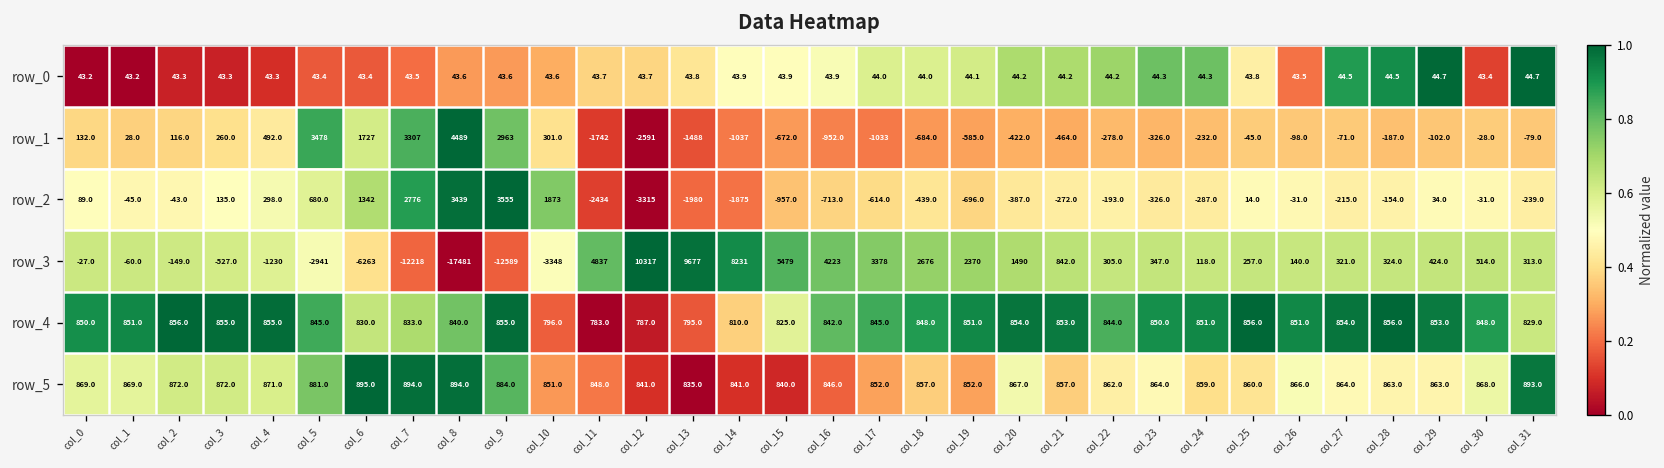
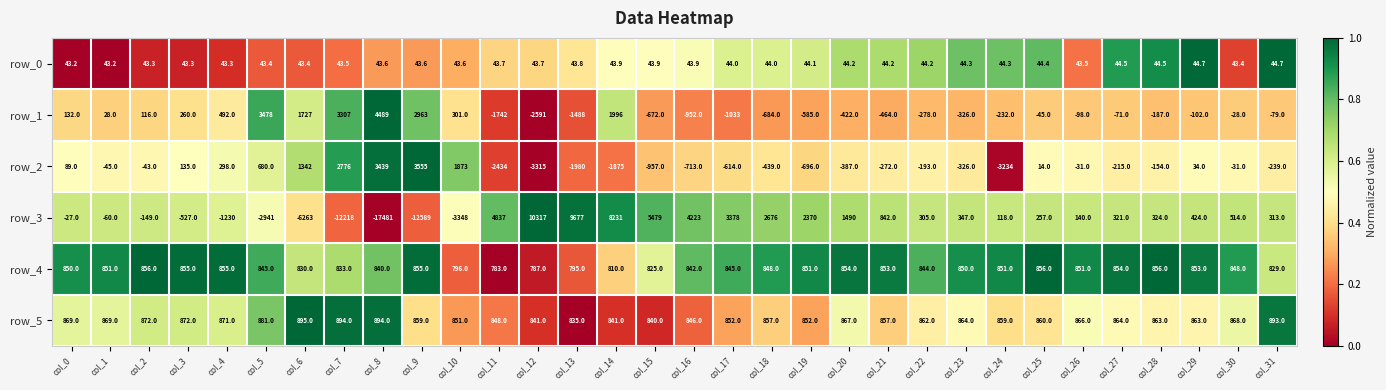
  {
    "row_0": {
      "col_0": 43.2,
      "col_1": 43.2,
      "col_2": 43.3,
      "col_3": 43.3,
      "col_4": 43.3,
      "col_5": 43.4,
      "col_6": 43.4,
      "col_7": 43.5,
      "col_8": 43.6,
      "col_9": 43.6,
      "col_10": 43.6,
      "col_11": 43.7,
      "col_12": 43.7,
      "col_13": 43.8,
      "col_14": 43.9,
      "col_15": 43.9,
      "col_16": 43.9,
      "col_17": 44.0,
      "col_18": 44.0,
      "col_19": 44.1,
      "col_20": 44.2,
      "col_21": 44.2,
      "col_22": 44.2,
      "col_23": 44.3,
      "col_24": 44.3,
-     "col_25": 43.8,
+     "col_25": 44.4,
      "col_26": 43.5,
      "col_27": 44.5,
      "col_28": 44.5,
      "col_29": 44.7,
      "col_30": 43.4,
      "col_31": 44.7
    },
    "row_1": {
      "col_0": 132.0,
      "col_1": 28.0,
      "col_2": 116.0,
      "col_3": 260.0,
      "col_4": 492.0,
      "col_5": 3478,
      "col_6": 1727,
      "col_7": 3307,
      "col_8": 4489,
      "col_9": 2963,
      "col_10": 301.0,
      "col_11": -1742,
      "col_12": -2591,
      "col_13": -1488,
-     "col_14": -1037,
+     "col_14": 1996,
      "col_15": -672.0,
      "col_16": -952.0,
      "col_17": -1033,
      "col_18": -684.0,
      "col_19": -585.0,
      "col_20": -422.0,
      "col_21": -464.0,
      "col_22": -278.0,
      "col_23": -326.0,
      "col_24": -232.0,
      "col_25": -45.0,
      "col_26": -98.0,
      "col_27": -71.0,
      "col_28": -187.0,
      "col_29": -102.0,
      "col_30": -28.0,
      "col_31": -79.0
    },
    "row_2": {
      "col_0": 89.0,
      "col_1": -45.0,
      "col_2": -43.0,
      "col_3": 135.0,
      "col_4": 298.0,
      "col_5": 680.0,
      "col_6": 1342,
      "col_7": 2776,
      "col_8": 3439,
      "col_9": 3555,
      "col_10": 1873,
      "col_11": -2434,
      "col_12": -3315,
      "col_13": -1980,
      "col_14": -1875,
      "col_15": -957.0,
      "col_16": -713.0,
      "col_17": -614.0,
      "col_18": -439.0,
      "col_19": -696.0,
      "col_20": -387.0,
      "col_21": -272.0,
      "col_22": -193.0,
      "col_23": -326.0,
-     "col_24": -287.0,
+     "col_24": -3234,
      "col_25": 14.0,
      "col_26": -31.0,
      "col_27": -215.0,
      "col_28": -154.0,
      "col_29": 34.0,
      "col_30": -31.0,
      "col_31": -239.0
    },
    "row_3": {
      "col_0": -27.0,
      "col_1": -60.0,
      "col_2": -149.0,
      "col_3": -527.0,
      "col_4": -1230,
      "col_5": -2941,
      "col_6": -6263,
      "col_7": -12218,
      "col_8": -17481,
      "col_9": -12589,
      "col_10": -3348,
      "col_11": 4837,
      "col_12": 10317,
      "col_13": 9677,
      "col_14": 8231,
      "col_15": 5479,
      "col_16": 4223,
      "col_17": 3378,
      "col_18": 2676,
      "col_19": 2370,
      "col_20": 1490,
      "col_21": 842.0,
      "col_22": 305.0,
      "col_23": 347.0,
      "col_24": 118.0,
      "col_25": 257.0,
      "col_26": 140.0,
      "col_27": 321.0,
      "col_28": 324.0,
      "col_29": 424.0,
      "col_30": 514.0,
      "col_31": 313.0
    },
    "row_4": {
      "col_0": 850.0,
      "col_1": 851.0,
      "col_2": 856.0,
      "col_3": 855.0,
      "col_4": 855.0,
      "col_5": 845.0,
      "col_6": 830.0,
      "col_7": 833.0,
      "col_8": 840.0,
      "col_9": 855.0,
      "col_10": 796.0,
      "col_11": 783.0,
      "col_12": 787.0,
      "col_13": 795.0,
      "col_14": 810.0,
      "col_15": 825.0,
      "col_16": 842.0,
      "col_17": 845.0,
      "col_18": 848.0,
      "col_19": 851.0,
      "col_20": 854.0,
      "col_21": 853.0,
      "col_22": 844.0,
      "col_23": 850.0,
      "col_24": 851.0,
      "col_25": 856.0,
      "col_26": 851.0,
      "col_27": 854.0,
      "col_28": 856.0,
      "col_29": 853.0,
      "col_30": 848.0,
      "col_31": 829.0
    },
    "row_5": {
      "col_0": 869.0,
      "col_1": 869.0,
      "col_2": 872.0,
      "col_3": 872.0,
      "col_4": 871.0,
      "col_5": 881.0,
      "col_6": 895.0,
      "col_7": 894.0,
      "col_8": 894.0,
-     "col_9": 884.0,
+     "col_9": 859.0,
      "col_10": 851.0,
      "col_11": 848.0,
      "col_12": 841.0,
      "col_13": 835.0,
      "col_14": 841.0,
      "col_15": 840.0,
      "col_16": 846.0,
      "col_17": 852.0,
      "col_18": 857.0,
      "col_19": 852.0,
      "col_20": 867.0,
      "col_21": 857.0,
      "col_22": 862.0,
      "col_23": 864.0,
      "col_24": 859.0,
      "col_25": 860.0,
      "col_26": 866.0,
      "col_27": 864.0,
      "col_28": 863.0,
      "col_29": 863.0,
      "col_30": 868.0,
      "col_31": 893.0
    }
  }
